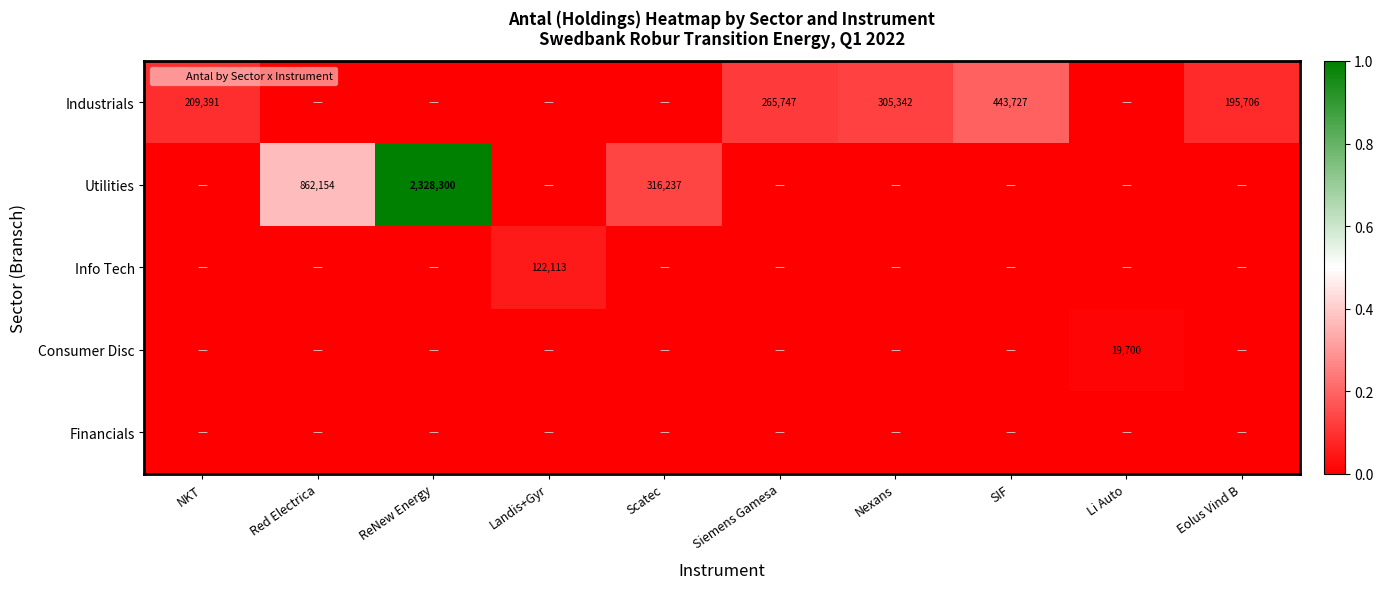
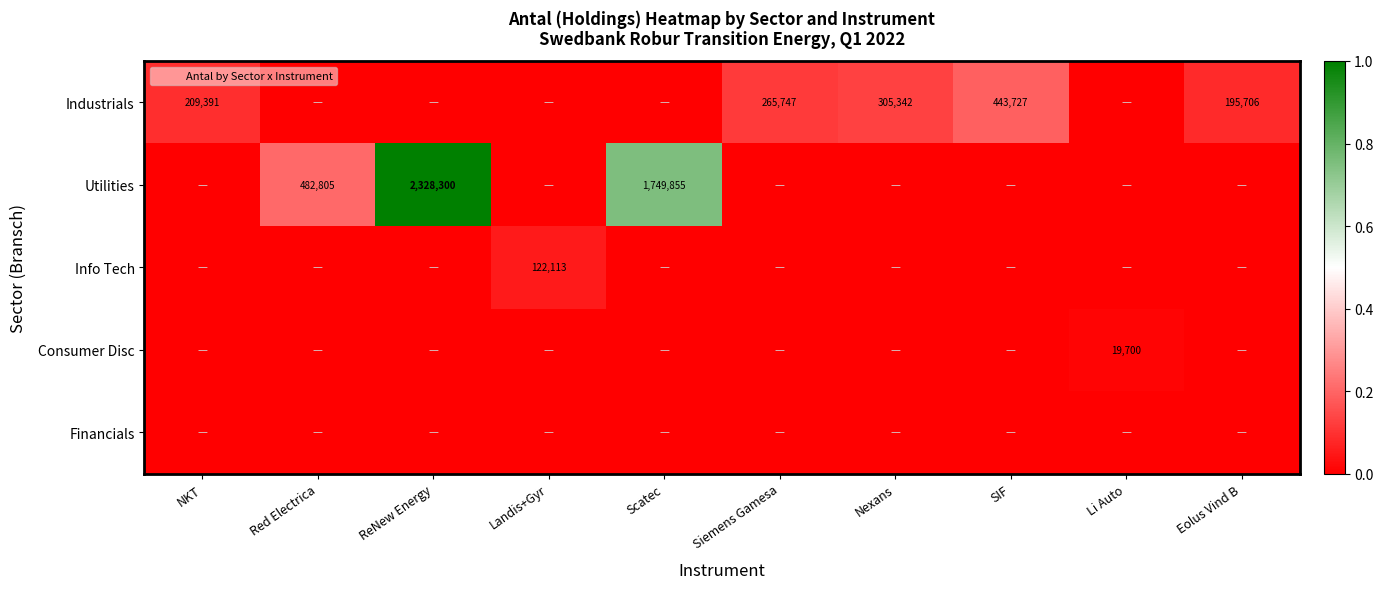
  {
    "Industrials": {
      "NKT": "209,391",
      "Siemens Gamesa": "265,747",
      "Nexans": "305,342",
      "SIF": "443,727",
      "Eolus Vind B": "195,706"
    },
    "Utilities": {
-     "Red Electrica": "862,154",
+     "Red Electrica": "482,805",
      "ReNew Energy": "2,328,300",
-     "Scatec": "316,237"
+     "Scatec": "1,749,855"
    },
    "Info Tech": {
      "Landis+Gyr": "122,113"
    },
    "Consumer Disc": {
      "Li Auto": "19,700"
    }
  }
